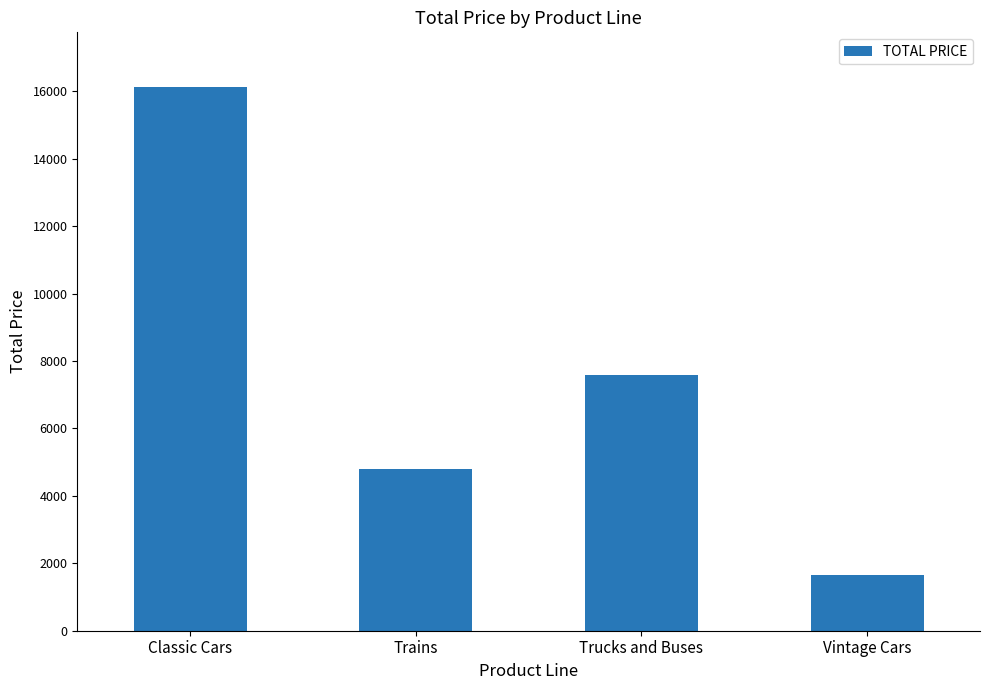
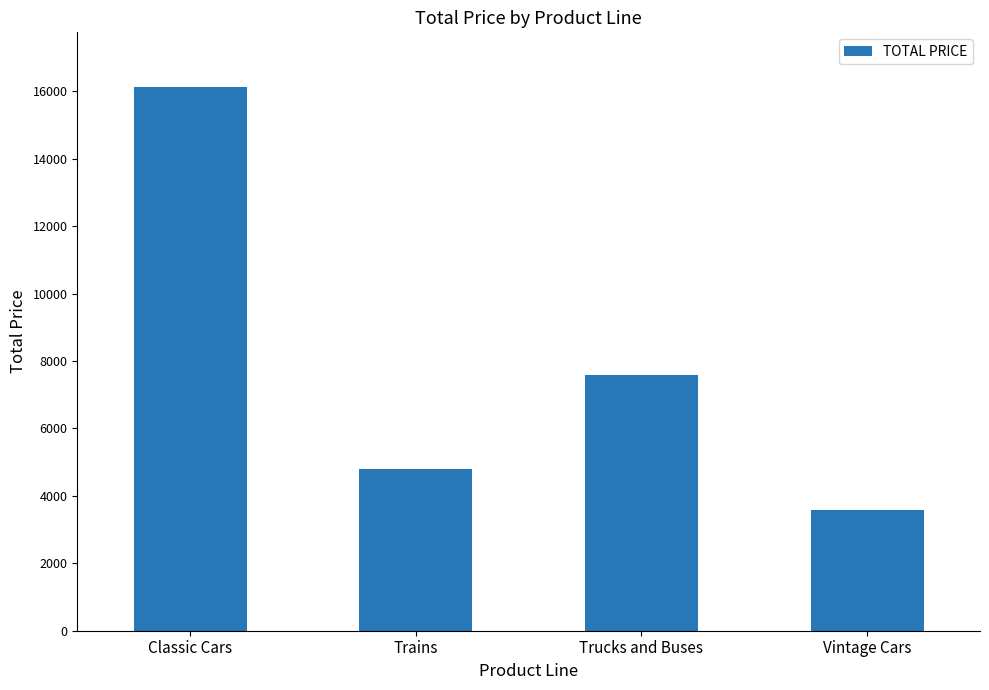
  {
    "Classic Cars": 16100,
    "Trains": 4800,
    "Trucks and Buses": 7600,
-   "Vintage Cars": 1700
+   "Vintage Cars": 3600
  }
